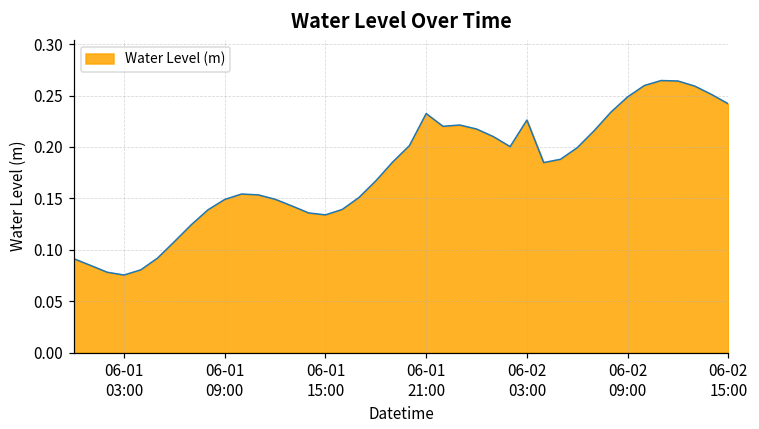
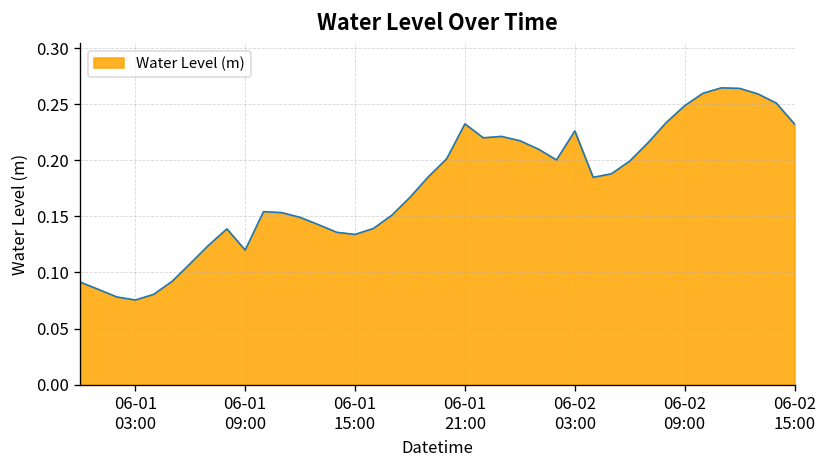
  {
    "06-01 03:00": 0.08,
-   "06-01 09:00": 0.15,
+   "06-01 09:00": 0.12,
    "06-01 15:00": 0.13,
    "06-01 21:00": 0.23,
    "06-02 03:00": 0.23,
    "06-02 09:00": 0.25,
-   "06-02 15:00": 0.24
+   "06-02 15:00": 0.23
  }
